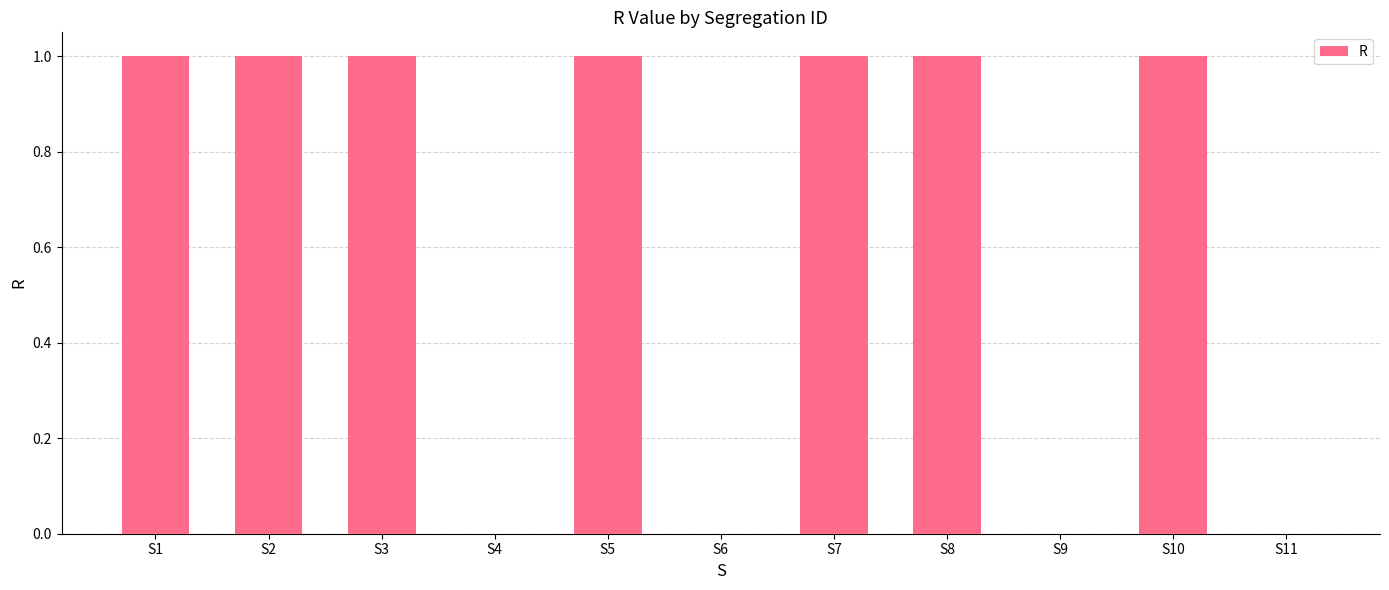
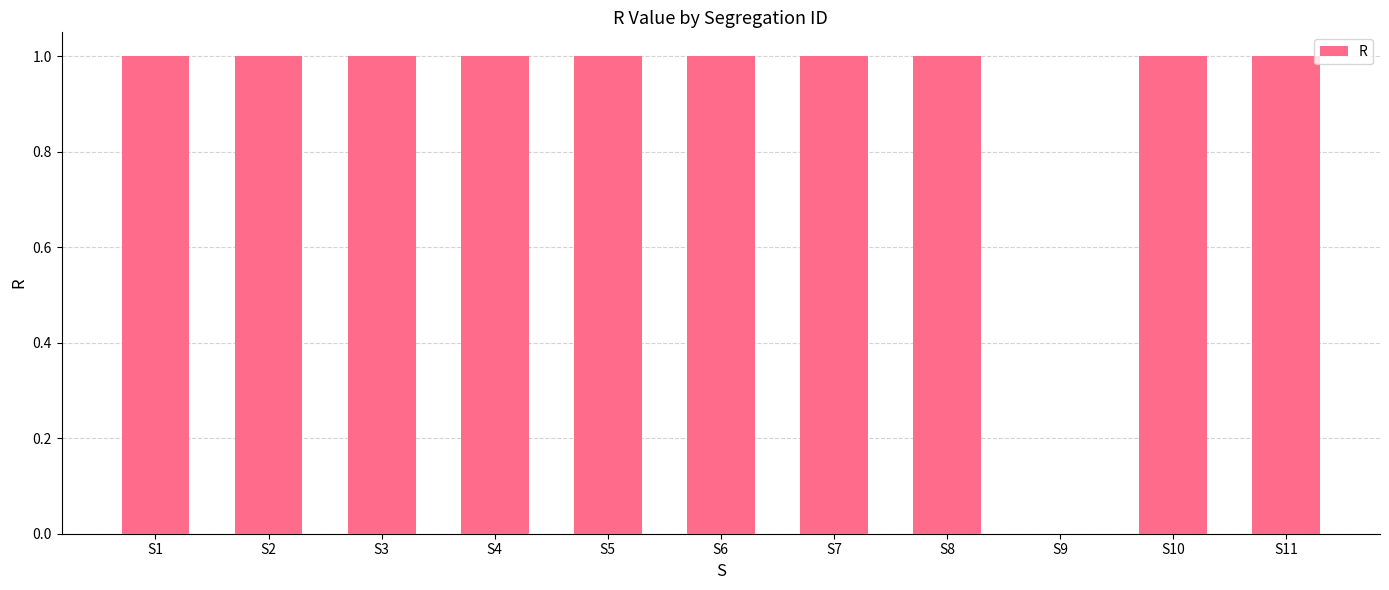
  {
    "S1": 1,
    "S2": 1,
    "S3": 1,
-   "S4": 0,
+   "S4": 1,
    "S5": 1,
-   "S6": 0,
+   "S6": 1,
    "S7": 1,
    "S8": 1,
    "S9": 0,
    "S10": 1,
-   "S11": 0
+   "S11": 1
  }
